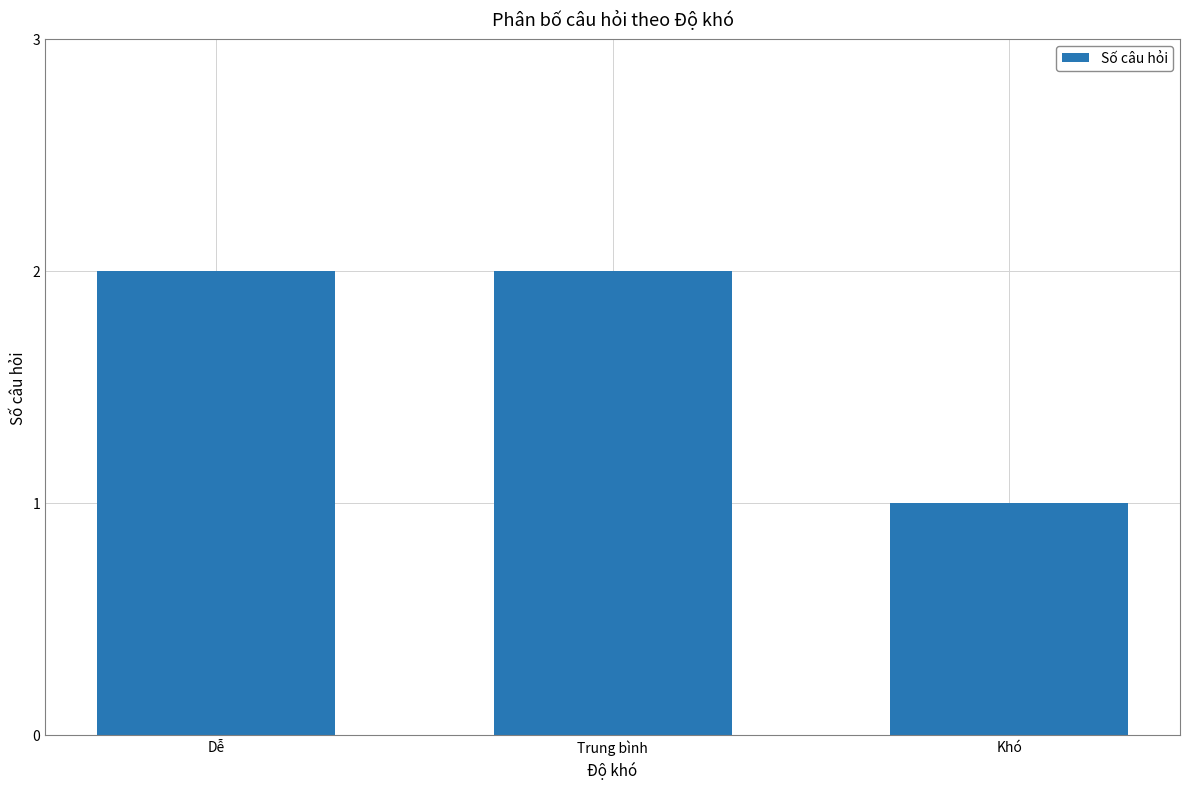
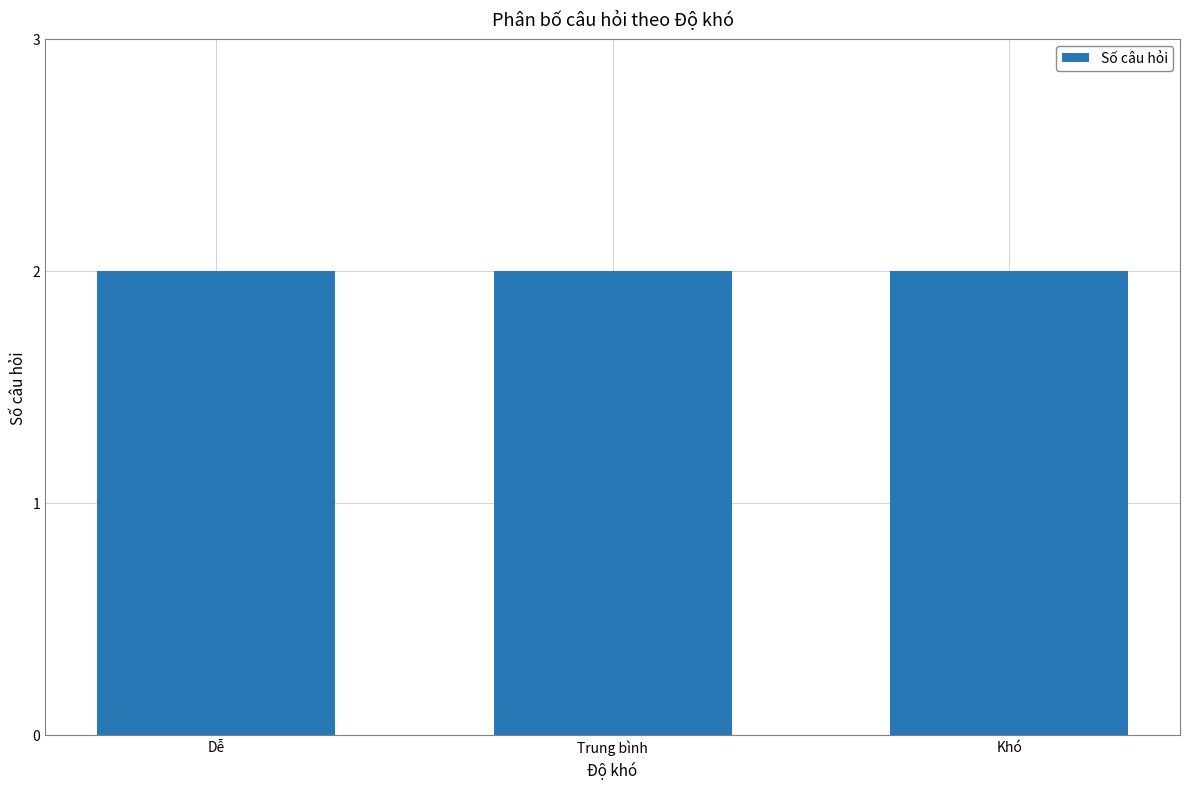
  {
    "Dễ": 2,
    "Trung bình": 2,
-   "Khó": 1
+   "Khó": 2
  }
